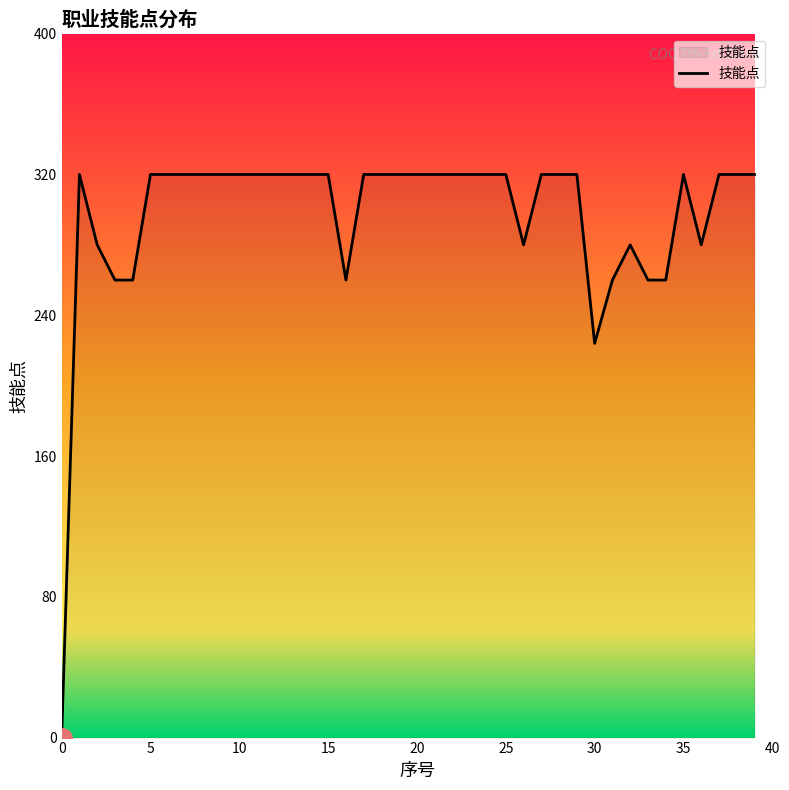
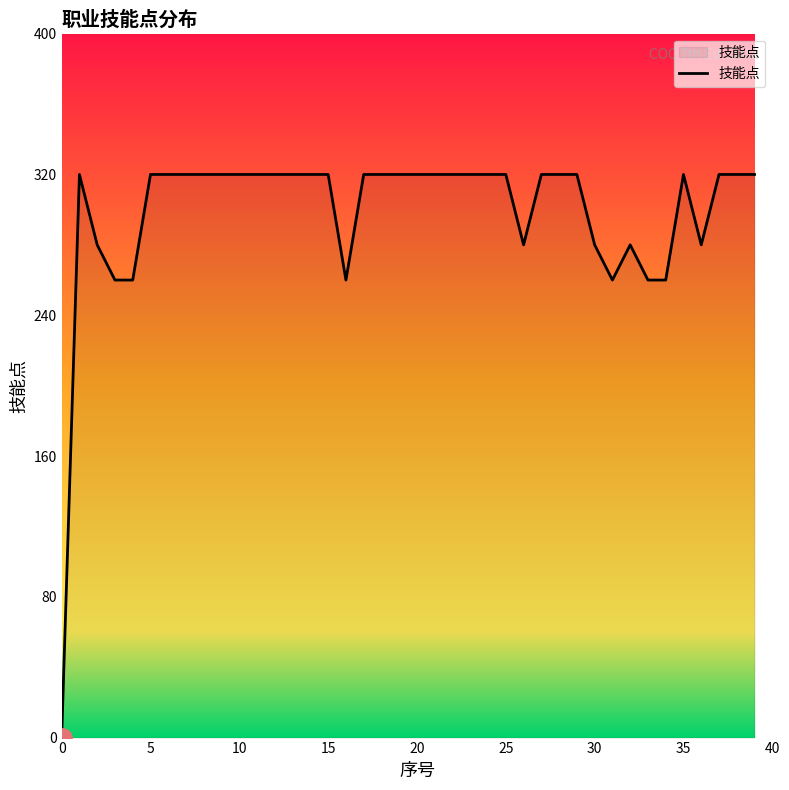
  {
    "技能点": {
      "5": 320,
      "10": 320,
      "15": 320,
      "20": 320,
      "25": 320,
-     "30": 224,
+     "30": 280,
      "35": 320
    }
  }
